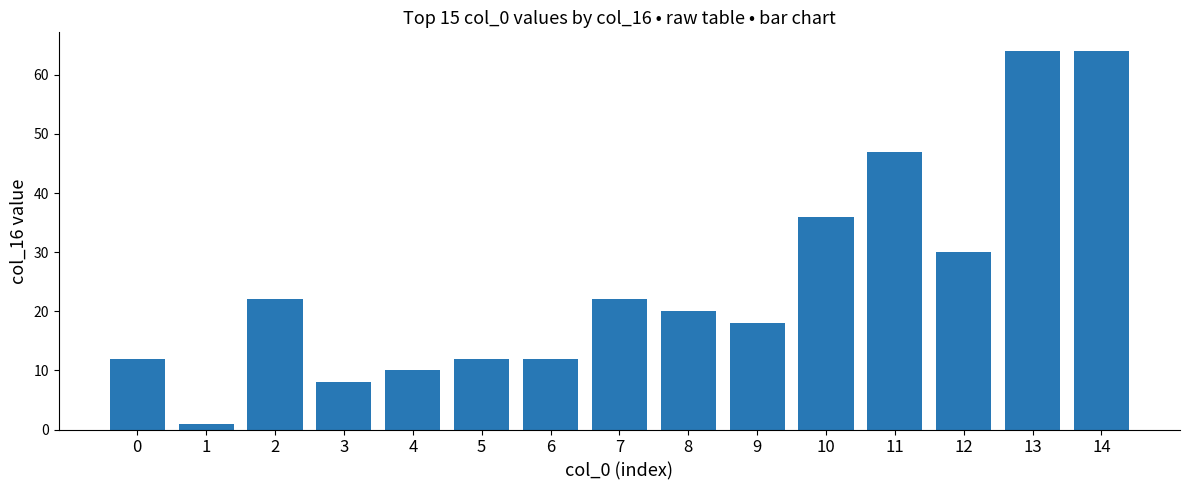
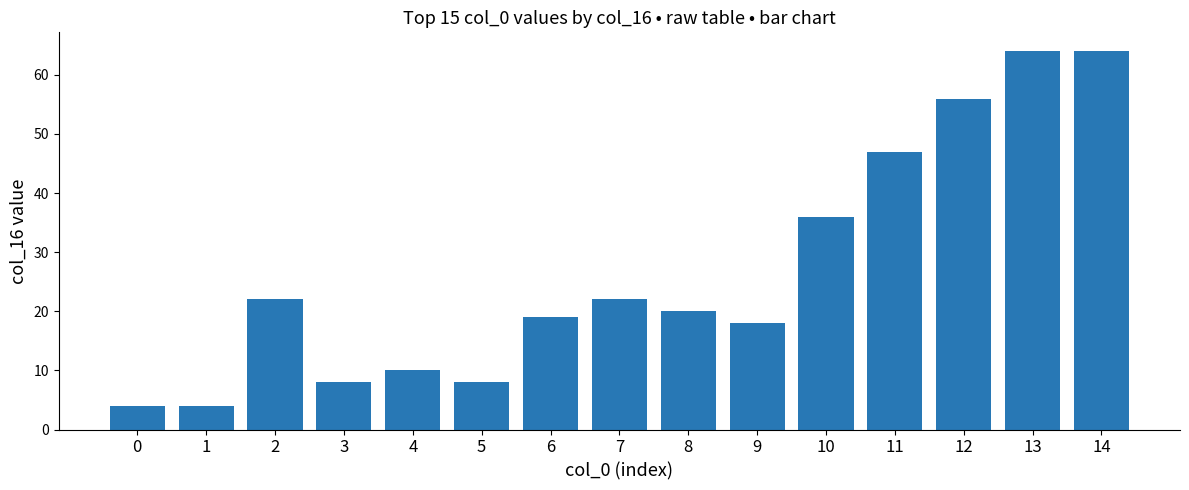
  {
-   "0": 12,
-   "1": 1,
+   "0": 4,
+   "1": 4,
    "2": 22,
    "3": 8,
    "4": 10,
-   "5": 12,
-   "6": 12,
+   "5": 8,
+   "6": 19,
    "7": 22,
    "8": 20,
    "9": 18,
    "10": 36,
    "11": 47,
-   "12": 30,
+   "12": 56,
    "13": 64,
    "14": 64
  }
